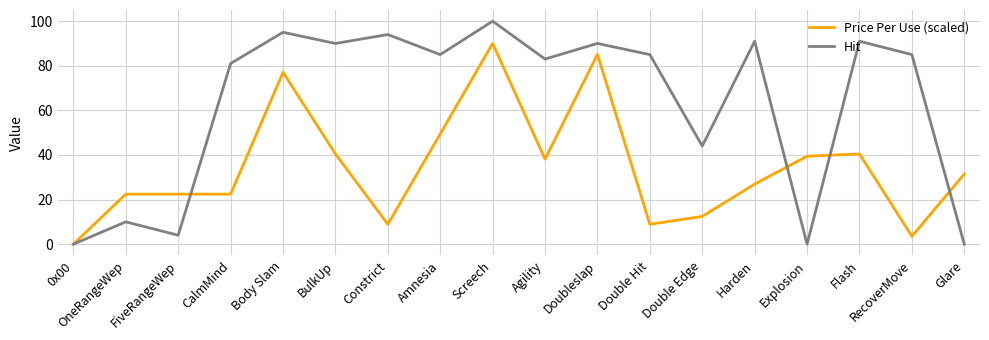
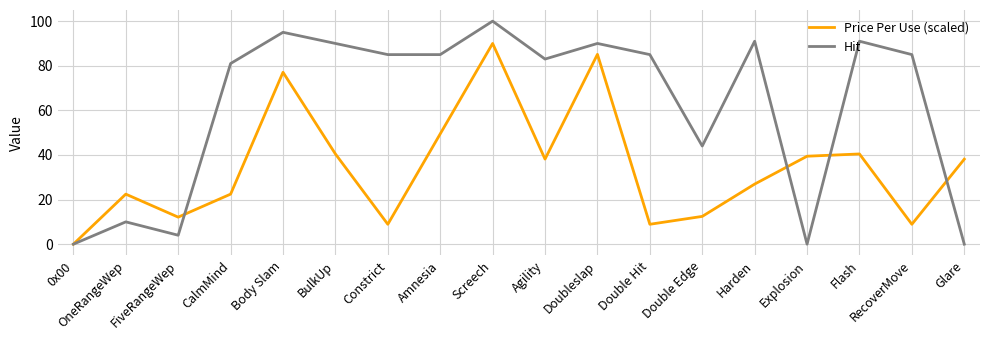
  {
    "Price Per Use (scaled)": {
      "OneRangeWep": 22,
-     "FiveRangeWep": 22,
+     "FiveRangeWep": 12,
      "CalmMind": 22,
      "Body Slam": 77,
      "BulkUp": 40,
      "Constrict": 9,
      "Amnesia": 49,
      "Screech": 90,
      "Agility": 38,
      "Doubleslap": 85,
      "Double Hit": 9,
      "Double Edge": 12,
      "Harden": 27,
      "Explosion": 39,
      "Flash": 40,
-     "RecoverMove": 4,
-     "Glare": 31
+     "RecoverMove": 9,
+     "Glare": 38
    },
    "Hit": {
      "OneRangeWep": 10,
      "FiveRangeWep": 4,
      "CalmMind": 81,
      "Body Slam": 95,
      "BulkUp": 90,
-     "Constrict": 94,
+     "Constrict": 85,
      "Amnesia": 85,
      "Screech": 100,
      "Agility": 83,
      "Doubleslap": 90,
      "Double Hit": 85,
      "Double Edge": 44,
      "Harden": 91,
      "Explosion": 0,
      "Flash": 91,
      "RecoverMove": 85,
      "Glare": 0
    }
  }
